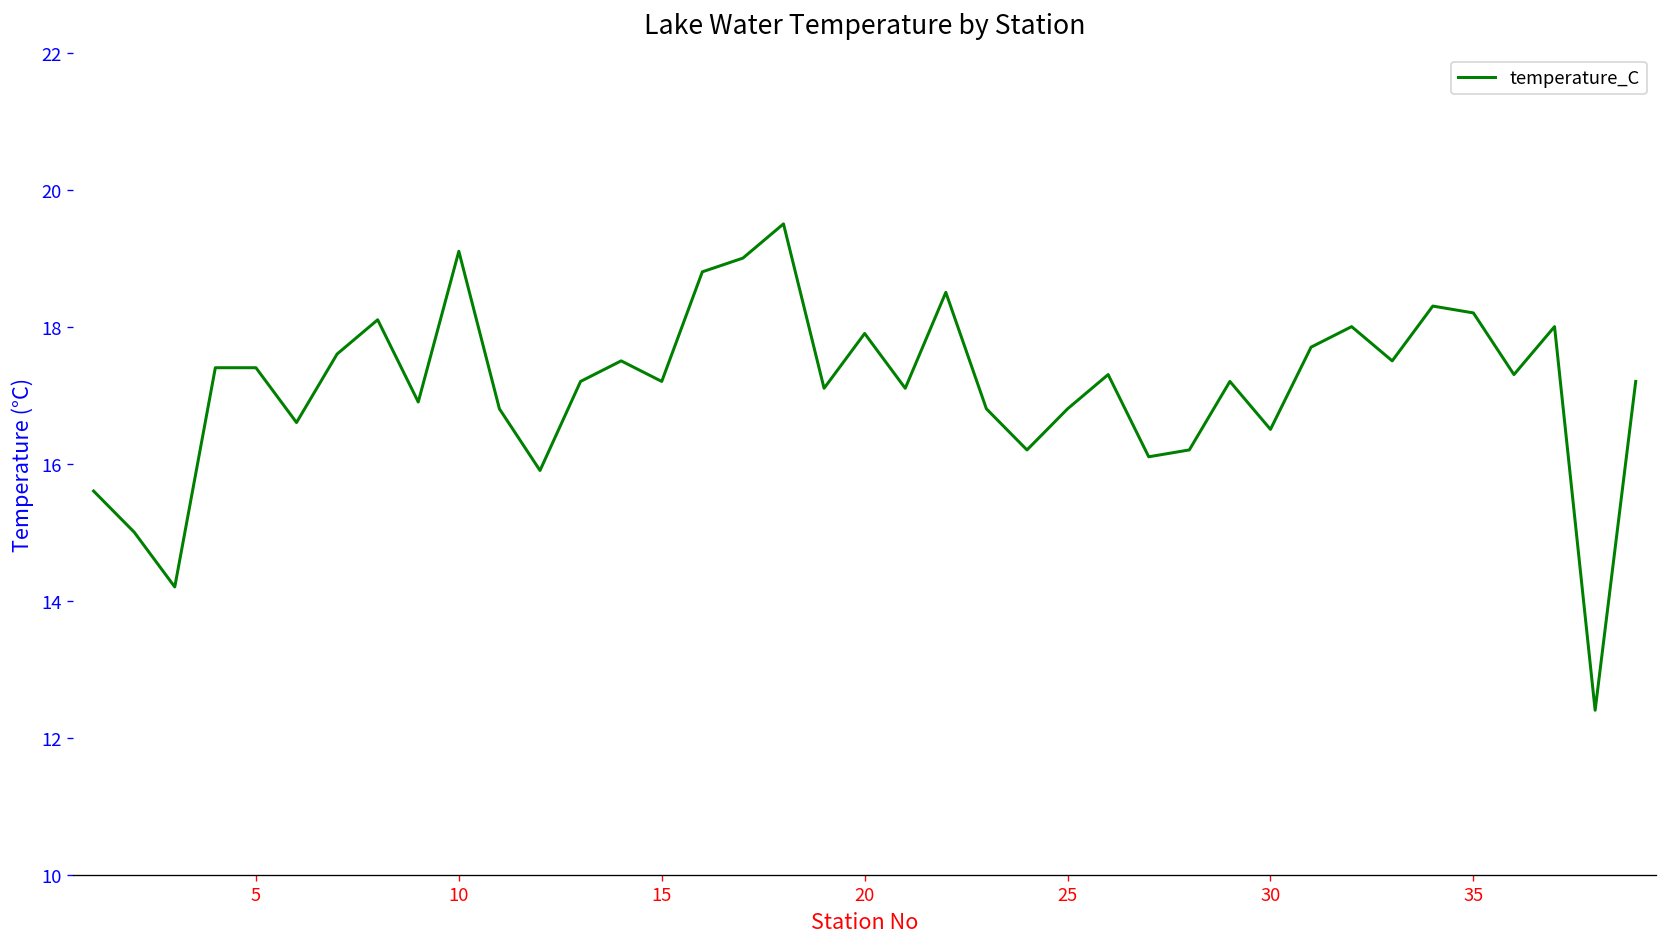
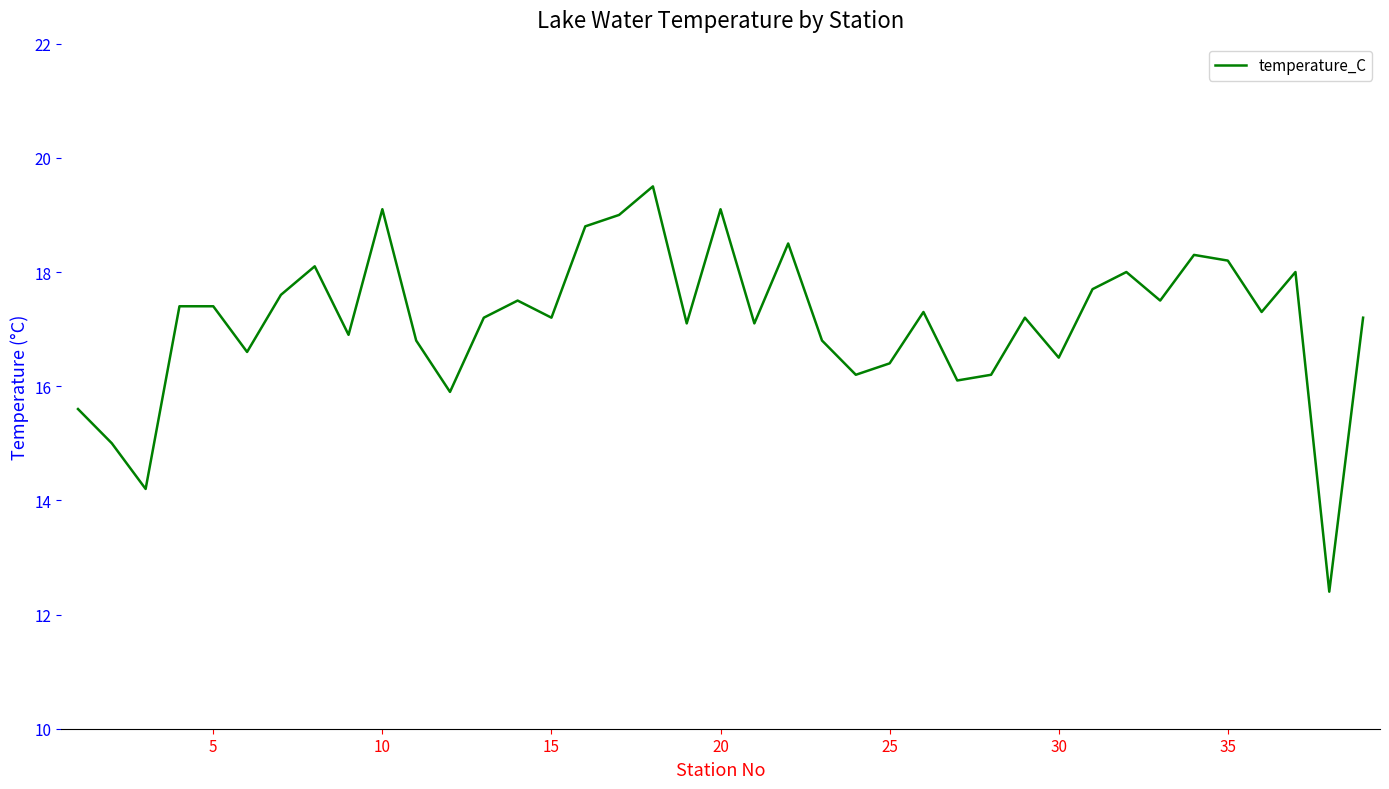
  {
    "5": 17.4,
    "10": 19.1,
    "15": 17.2,
-   "20": 17.9,
-   "25": 16.8,
+   "20": 19.1,
+   "25": 16.4,
    "30": 16.5,
    "35": 18.2
  }
